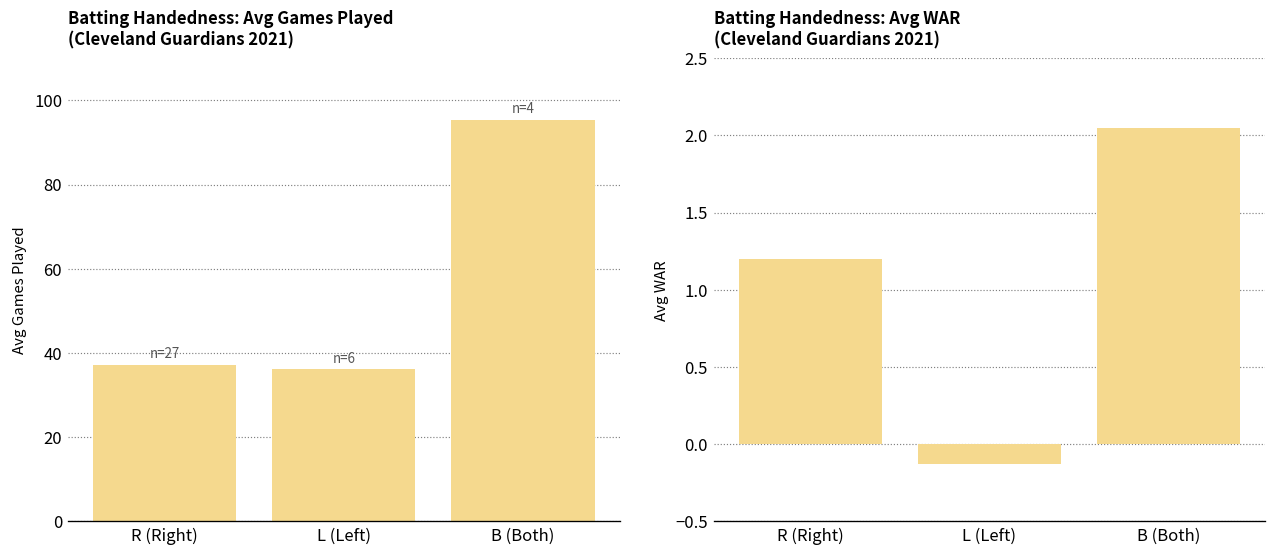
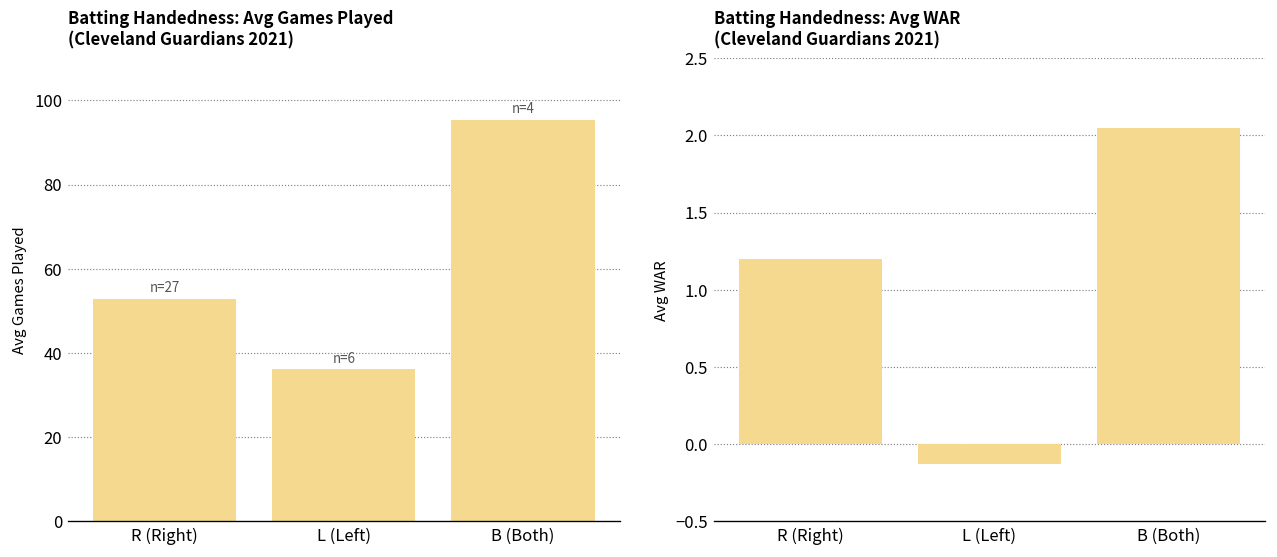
  {
    "Batting Handedness: Avg Games Played (Cleveland Guardians 2021)": {
-     "R (Right)": 37
+     "R (Right)": 53
    },
    "Batting Handedness: Avg WAR (Cleveland Guardians 2021)": {
      "R (Right)": 1.20,
      "L (Left)": -0.13,
      "B (Both)": 2.05
    }
  }
